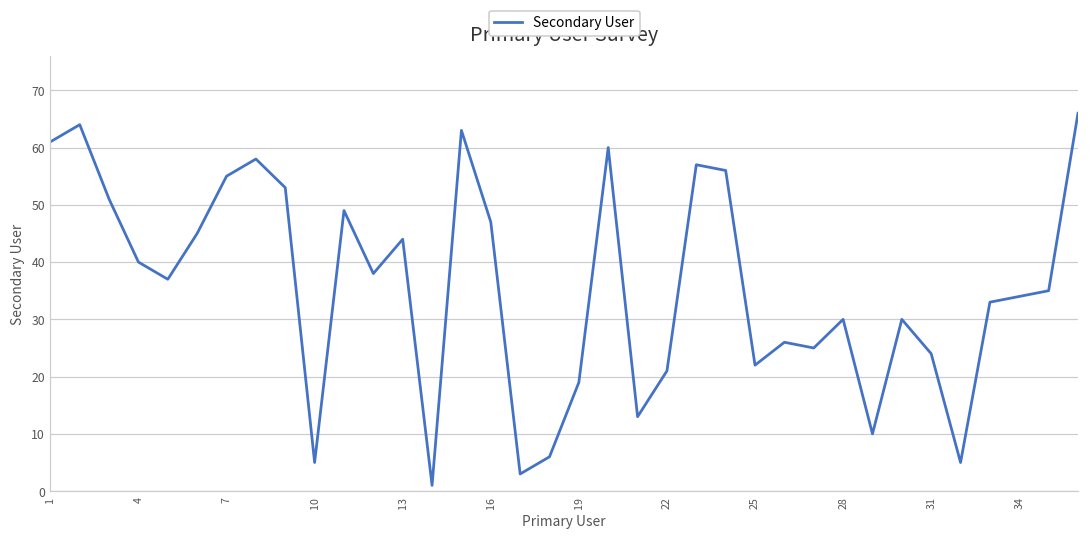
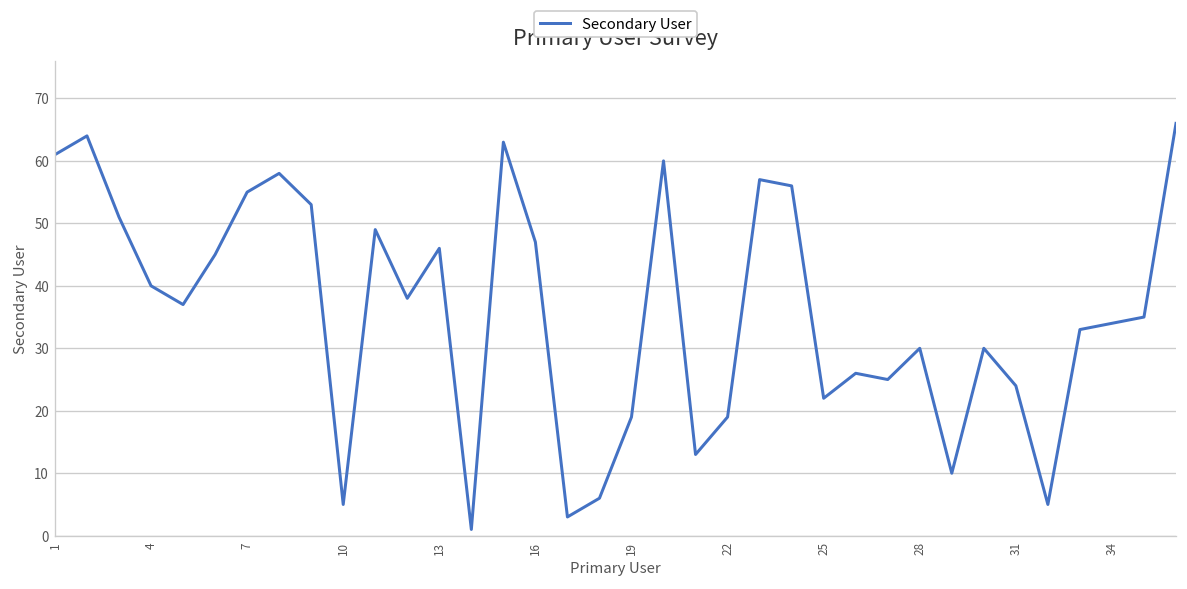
  {
    "1": 61,
    "4": 40,
    "7": 55,
    "10": 5,
-   "13": 44,
+   "13": 46,
    "16": 47,
    "19": 19,
-   "22": 21,
+   "22": 19,
    "25": 22,
    "28": 30,
    "31": 24,
    "34": 34
  }
